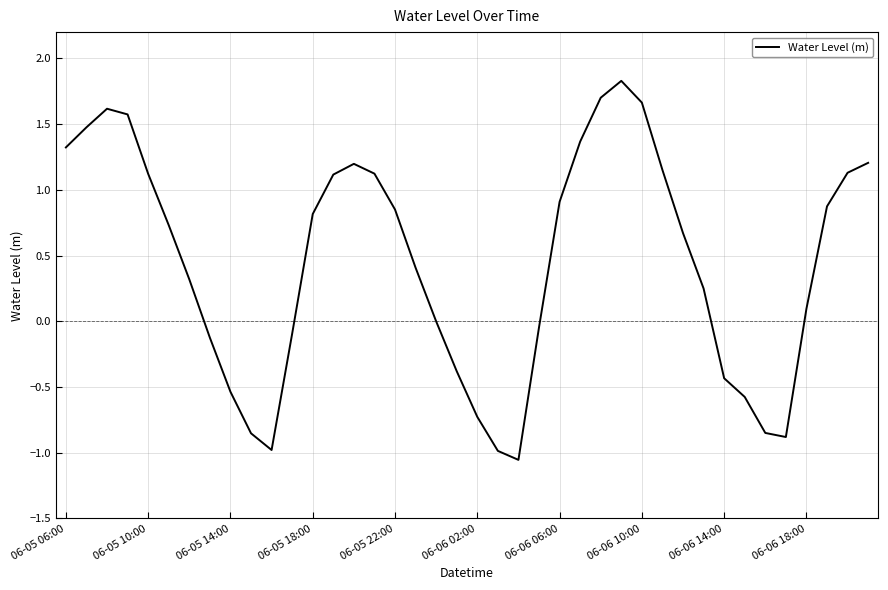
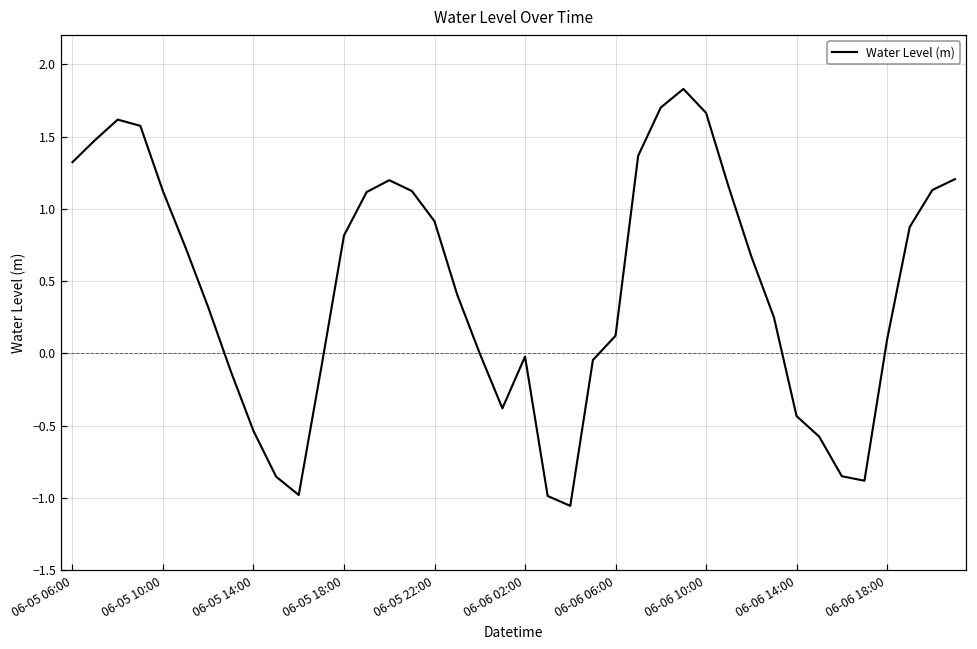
  {
    "06-05 06:00": 1.32,
    "06-05 10:00": 1.12,
    "06-05 14:00": -0.54,
    "06-05 18:00": 0.82,
-   "06-05 22:00": 0.85,
-   "06-06 02:00": -0.73,
-   "06-06 06:00": 0.91,
+   "06-05 22:00": 0.91,
+   "06-06 02:00": -0.02,
+   "06-06 06:00": 0.12,
    "06-06 10:00": 1.66,
    "06-06 14:00": -0.43,
    "06-06 18:00": 0.10
  }
